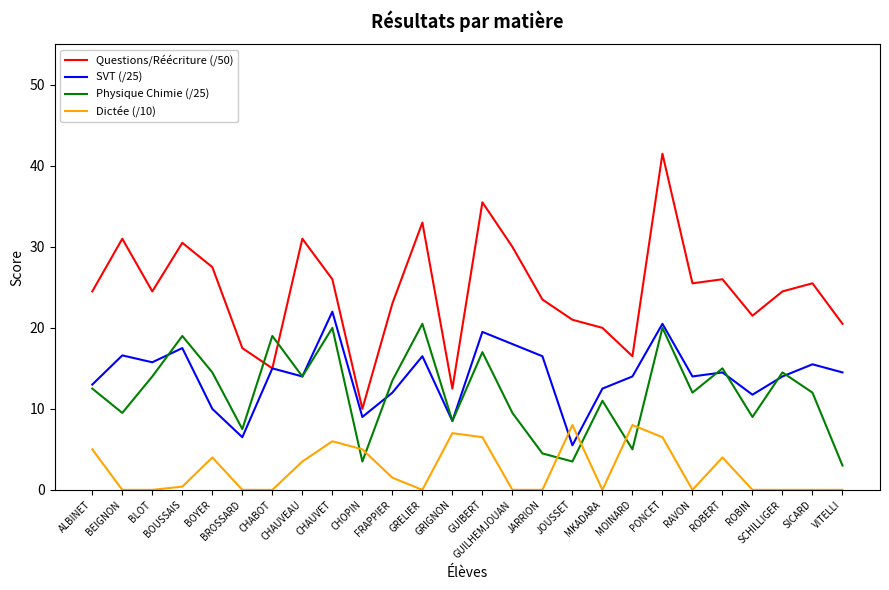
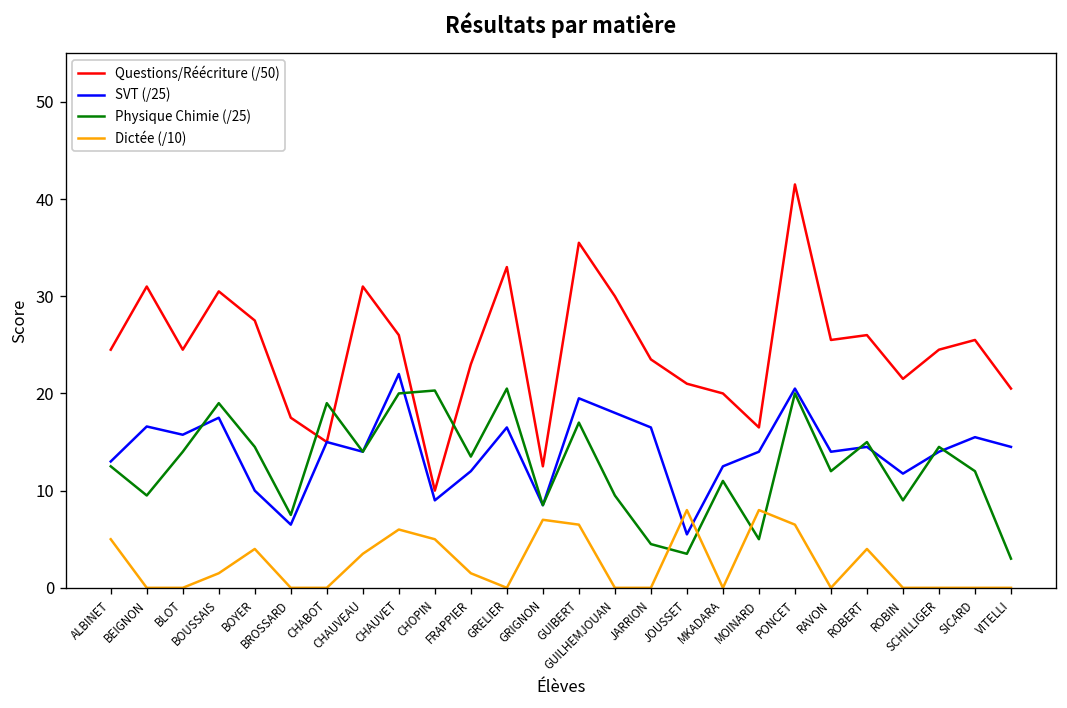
  {
    "Questions/Réécriture (/50)": {
      "ALBINET": 25,
      "BEIGNON": 31,
      "BLOT": 25,
      "BOUSSAIS": 31,
      "BOYER": 28,
      "BROSSARD": 18,
      "CHAUVEAU": 31,
      "CHAUVET": 26,
      "CHOPIN": 10,
      "FRAPPIER": 23,
      "GRELIER": 33,
      "GRIGNON": 13,
      "GUIBERT": 36,
      "GUILHEMJOUAN": 30,
      "JARRION": 24,
      "JOUSSET": 21,
      "MKADARA": 20,
      "MOINARD": 17,
      "PONCET": 42,
      "RAVON": 26,
      "ROBERT": 26,
      "ROBIN": 22,
      "SCHILLIGER": 25,
      "SICARD": 26,
      "VITELLI": 21
    },
    "SVT (/25)": {
      "ALBINET": 13,
      "BEIGNON": 17,
      "BLOT": 16,
      "BOUSSAIS": 18,
      "BOYER": 10,
      "BROSSARD": 7,
      "CHAUVET": 22,
      "CHOPIN": 9,
      "FRAPPIER": 12,
      "GRELIER": 17,
      "GUIBERT": 20,
      "GUILHEMJOUAN": 18,
      "JARRION": 17,
      "JOUSSET": 6,
      "MKADARA": 13,
      "MOINARD": 14,
      "PONCET": 21,
      "RAVON": 14,
      "ROBERT": 15,
      "ROBIN": 12,
      "SCHILLIGER": 14,
      "SICARD": 16,
      "VITELLI": 15
    },
    "Physique Chimie (/25)": {
      "ALBINET": 13,
      "BEIGNON": 10,
      "BLOT": 14,
      "BOUSSAIS": 19,
      "BOYER": 15,
      "BROSSARD": 8,
      "CHABOT": 19,
      "CHAUVET": 20,
-     "CHOPIN": 4,
+     "CHOPIN": 20,
      "FRAPPIER": 14,
      "GRELIER": 21,
      "GUIBERT": 17,
      "GUILHEMJOUAN": 10,
      "JARRION": 5,
      "JOUSSET": 4,
      "MKADARA": 11,
      "MOINARD": 5,
      "PONCET": 20,
      "RAVON": 12,
      "ROBERT": 15,
      "ROBIN": 9,
      "SCHILLIGER": 15,
      "SICARD": 12,
      "VITELLI": 3
    },
    "Dictée (/10)": {
      "ALBINET": 5,
      "BEIGNON": 0,
      "BLOT": 0,
-     "BOUSSAIS": 0,
+     "BOUSSAIS": 2,
      "BOYER": 4,
      "BROSSARD": 0,
      "CHABOT": 0,
      "CHAUVEAU": 4,
      "CHAUVET": 6,
      "CHOPIN": 5,
      "FRAPPIER": 2,
      "GRELIER": 0,
      "GRIGNON": 7,
      "GUIBERT": 7,
      "GUILHEMJOUAN": 0,
      "JARRION": 0,
      "JOUSSET": 8,
      "MKADARA": 0,
      "MOINARD": 8,
      "PONCET": 7,
      "RAVON": 0,
      "ROBERT": 4,
      "ROBIN": 0,
      "SCHILLIGER": 0,
      "SICARD": 0,
      "VITELLI": 0
    }
  }
